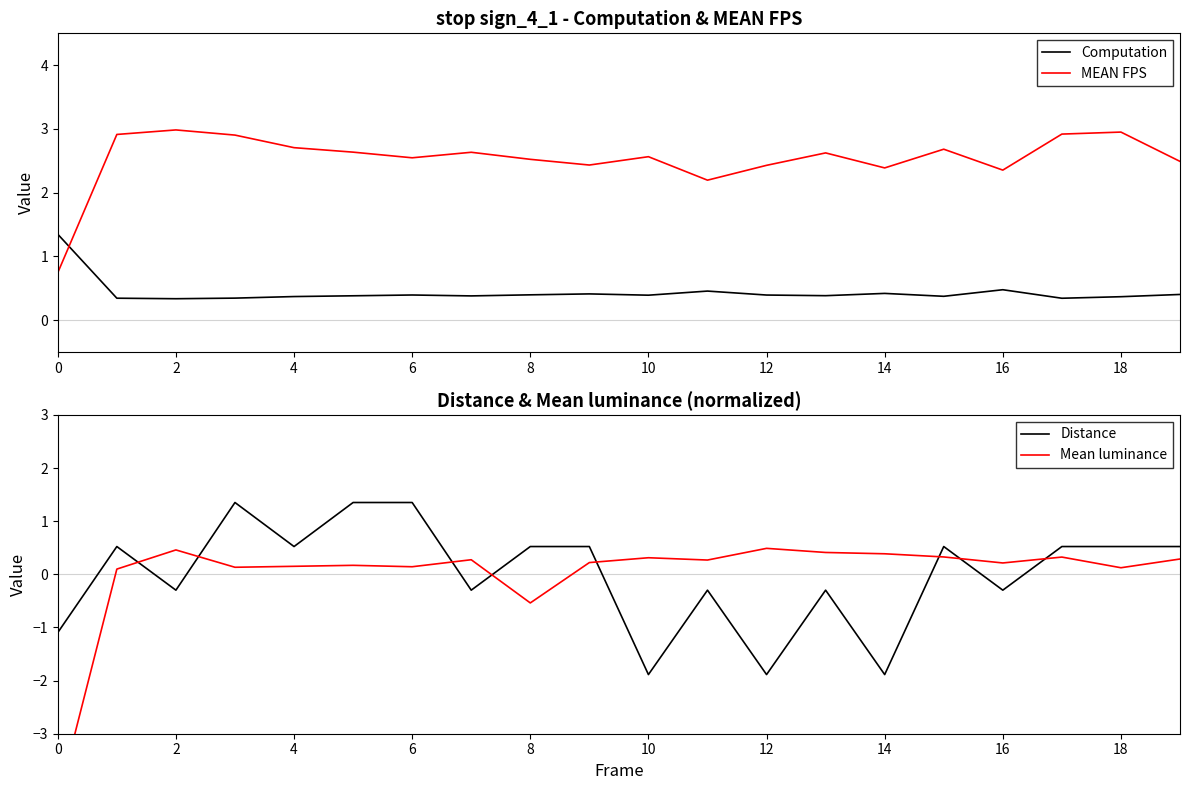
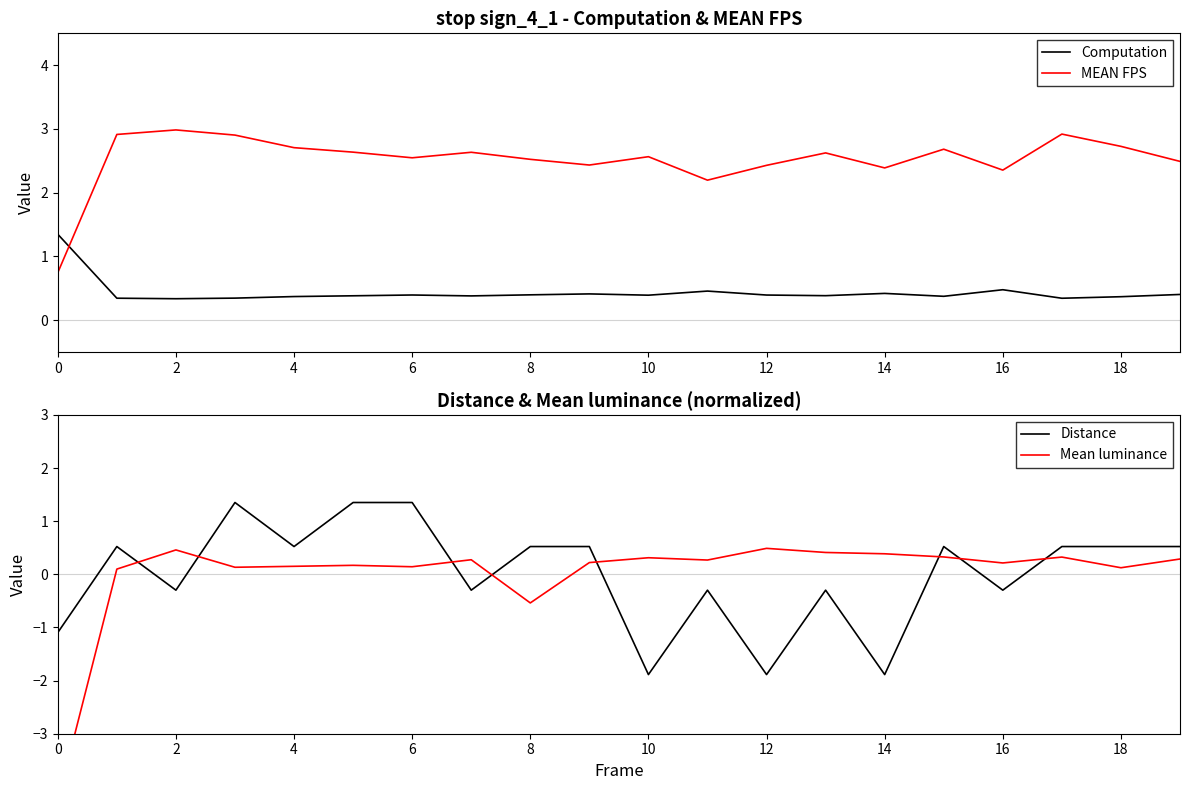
  {
    "stop sign_4_1 - Computation & MEAN FPS": {
      "Computation": {
        "0": 1.3,
        "2": 0.3,
        "4": 0.4,
        "6": 0.4,
        "8": 0.4,
        "10": 0.4,
        "12": 0.4,
        "14": 0.4,
        "16": 0.5,
        "18": 0.4
      },
      "MEAN FPS": {
        "0": 0.7,
        "2": 3.0,
        "4": 2.7,
        "6": 2.5,
        "8": 2.5,
        "10": 2.6,
        "12": 2.4,
        "14": 2.4,
        "16": 2.4,
-       "18": 3.0
+       "18": 2.7
      }
    },
    "Distance & Mean luminance (normalized)": {
      "Distance": {
        "0": -1.1,
        "2": -0.3,
        "4": 0.5,
        "6": 1.4,
        "8": 0.5,
        "10": -1.9,
        "12": -1.9,
        "14": -1.9,
        "16": -0.3,
        "18": 0.5
      },
      "Mean luminance": {
        "2": 0.5,
        "4": 0.2,
        "6": 0.1,
        "8": -0.5,
        "10": 0.3,
        "12": 0.5,
        "14": 0.4,
        "16": 0.2,
        "18": 0.1
      }
    }
  }
